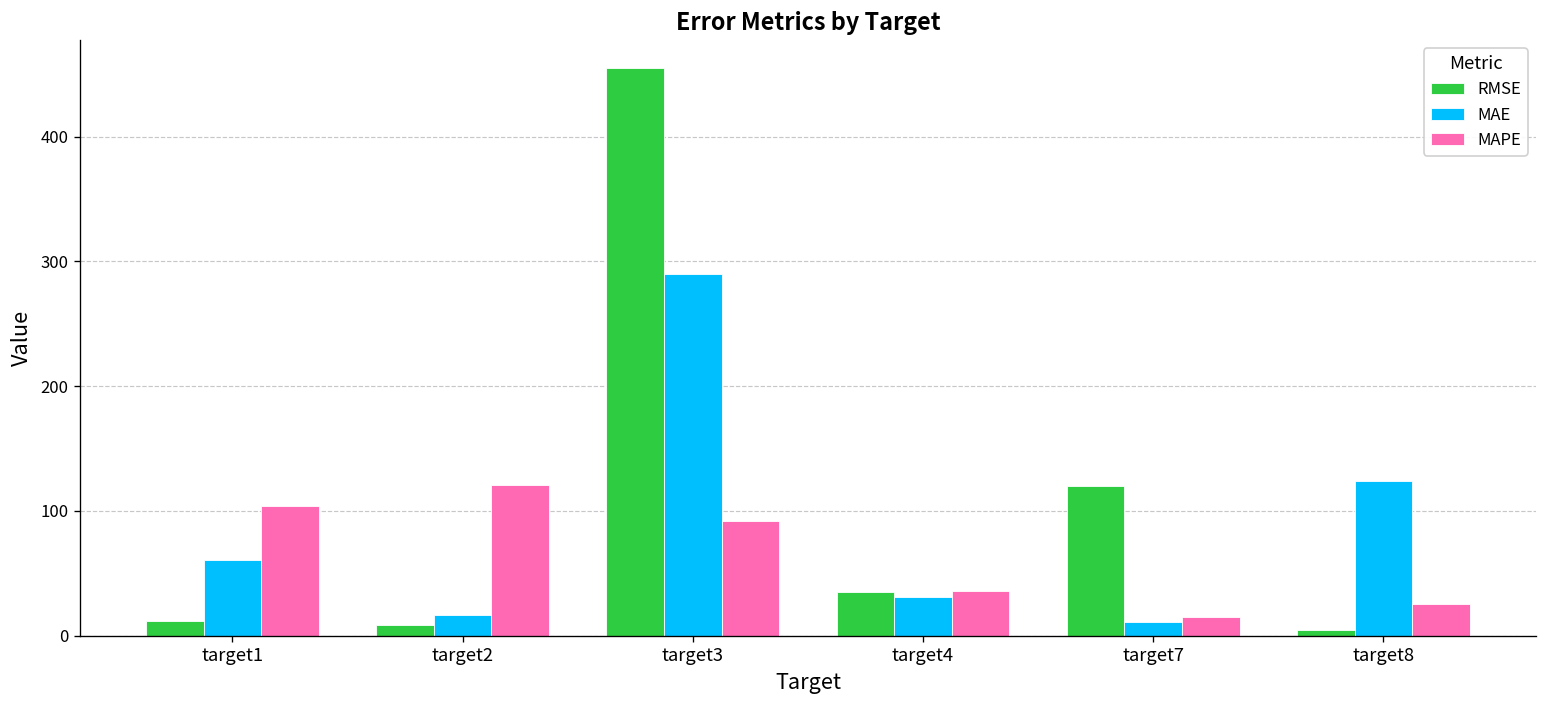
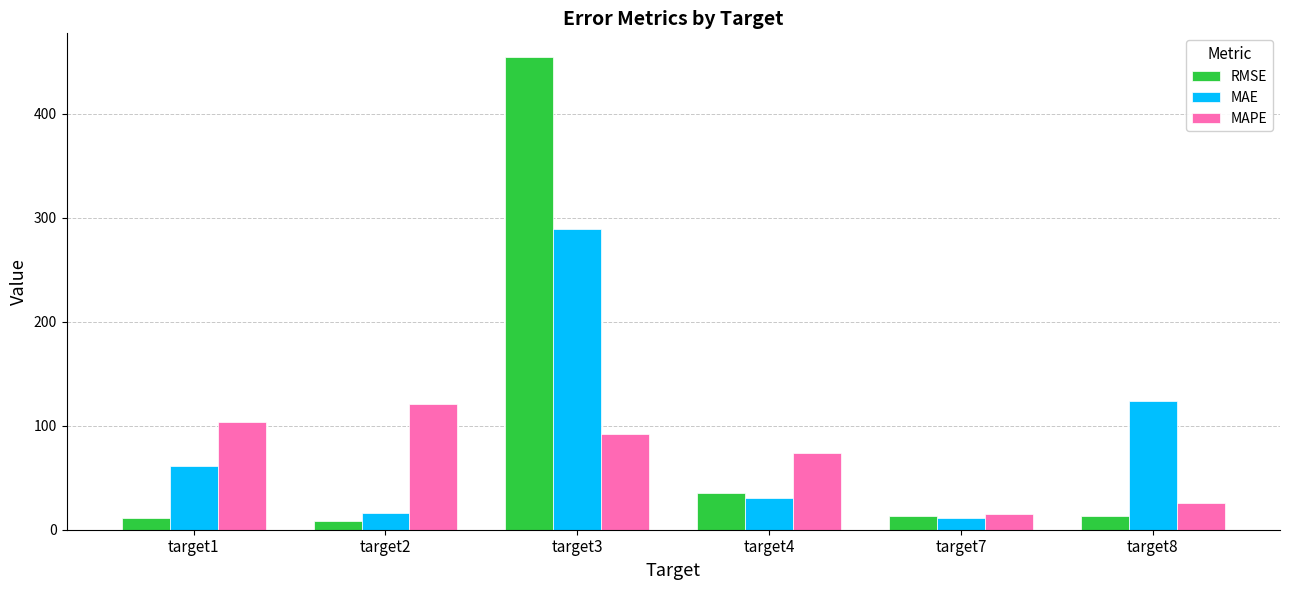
  {
    "RMSE": {
      "target1": 11,
      "target2": 9,
      "target3": 455,
      "target4": 35,
-     "target7": 120,
-     "target8": 5
+     "target7": 13,
+     "target8": 14
    },
    "MAE": {
      "target1": 61,
      "target2": 17,
      "target3": 290,
      "target4": 31,
      "target7": 11,
      "target8": 124
    },
    "MAPE": {
      "target1": 104,
      "target2": 121,
      "target3": 92,
-     "target4": 36,
+     "target4": 73,
      "target7": 15,
      "target8": 25
    }
  }
